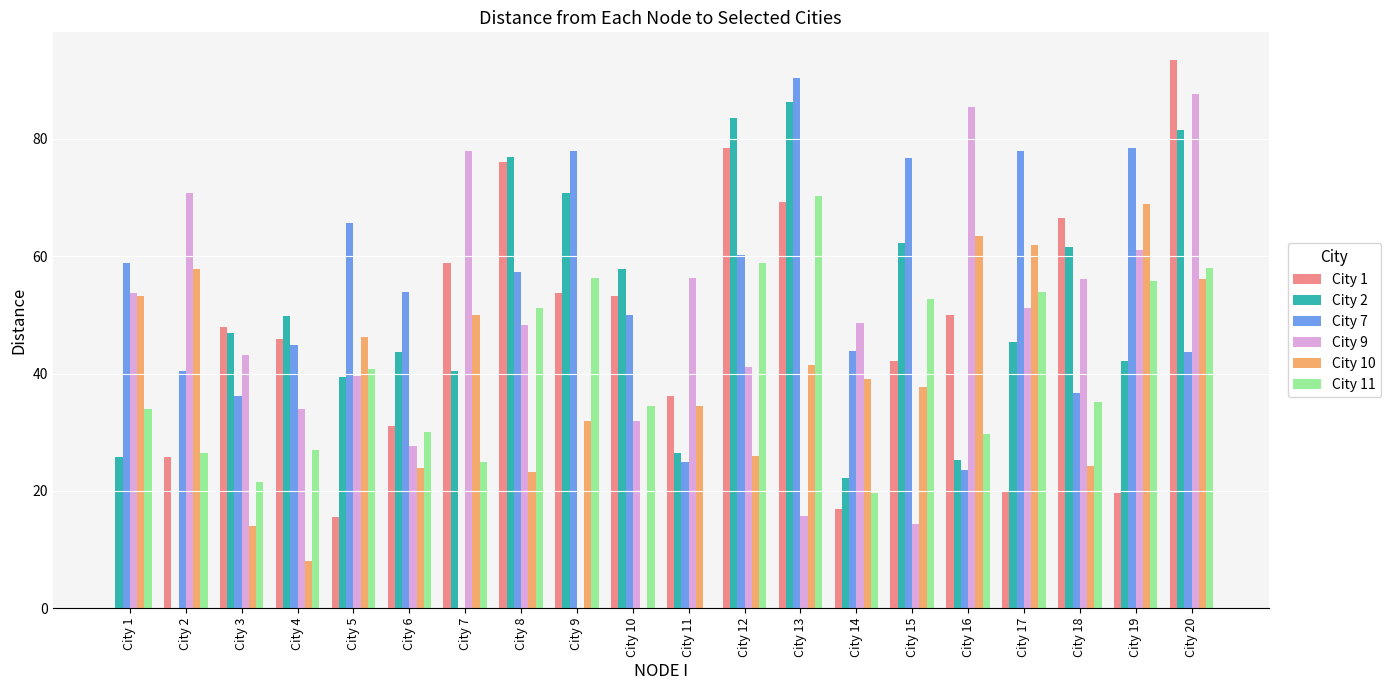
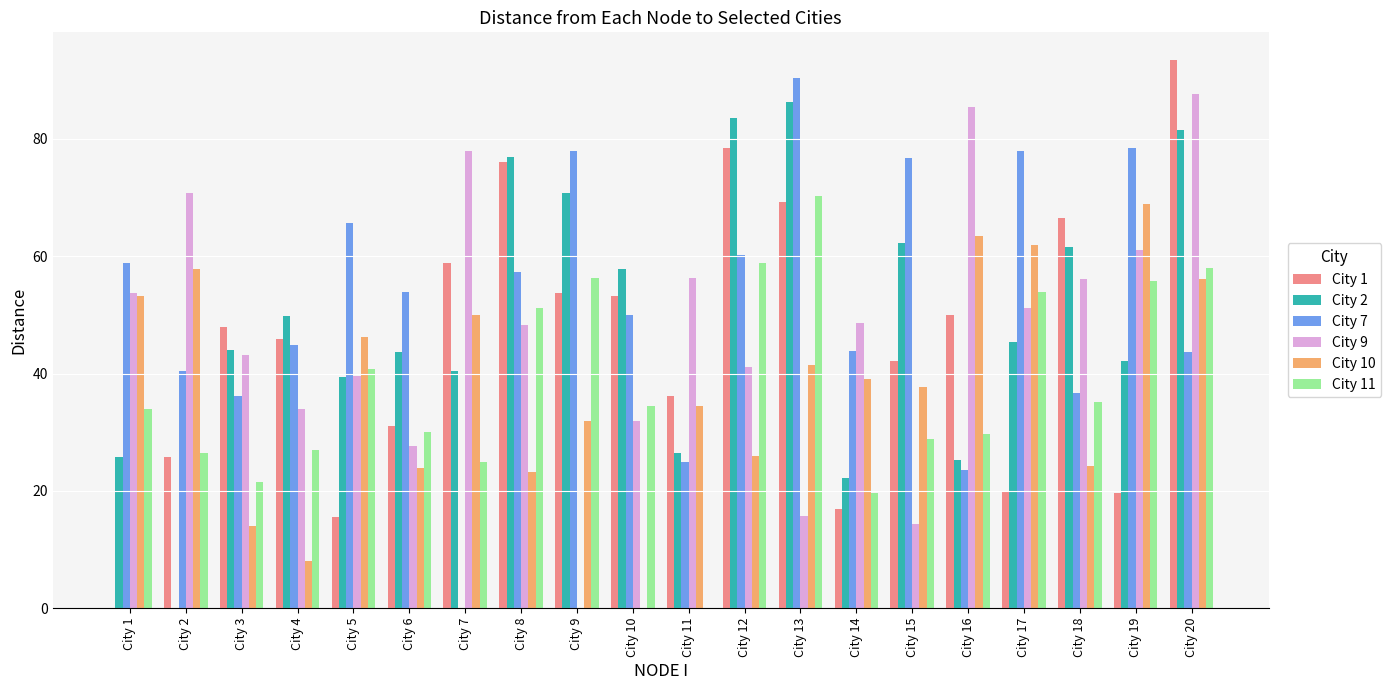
  {
    "City 2": {
      "City 1": 26,
      "City 2": 0,
-     "City 3": 47,
+     "City 3": 44,
      "City 4": 50,
      "City 5": 39,
      "City 6": 44,
      "City 7": 40,
      "City 8": 77,
      "City 9": 71,
      "City 10": 58,
      "City 11": 27,
      "City 12": 84,
      "City 13": 86,
      "City 14": 22,
      "City 15": 62,
      "City 16": 25,
      "City 17": 45,
      "City 18": 62,
      "City 19": 42,
      "City 20": 82
    },
    "City 7": {
      "City 1": 59,
      "City 2": 40,
      "City 3": 36,
      "City 4": 45,
      "City 5": 66,
      "City 6": 54,
      "City 7": 0,
      "City 8": 57,
      "City 9": 78,
      "City 10": 50,
      "City 11": 25,
      "City 12": 60,
      "City 13": 90,
      "City 14": 44,
      "City 15": 77,
      "City 16": 24,
      "City 17": 78,
      "City 18": 37,
      "City 19": 78,
      "City 20": 44
    },
    "City 9": {
      "City 1": 54,
      "City 2": 71,
      "City 3": 43,
      "City 4": 34,
      "City 5": 40,
      "City 6": 28,
      "City 7": 78,
      "City 8": 48,
      "City 9": 0,
      "City 10": 32,
      "City 11": 56,
      "City 12": 41,
      "City 13": 16,
      "City 14": 49,
      "City 15": 14,
      "City 16": 85,
      "City 17": 51,
      "City 18": 56,
      "City 19": 61,
      "City 20": 88
    },
    "City 11": {
      "City 1": 34,
      "City 2": 27,
      "City 3": 22,
      "City 4": 27,
      "City 5": 41,
      "City 6": 30,
      "City 7": 25,
      "City 8": 51,
      "City 9": 56,
      "City 10": 34,
      "City 11": 0,
      "City 12": 59,
      "City 13": 70,
      "City 14": 20,
-     "City 15": 53,
+     "City 15": 29,
      "City 16": 30,
      "City 17": 54,
      "City 18": 35,
      "City 19": 56,
      "City 20": 58
    }
  }
